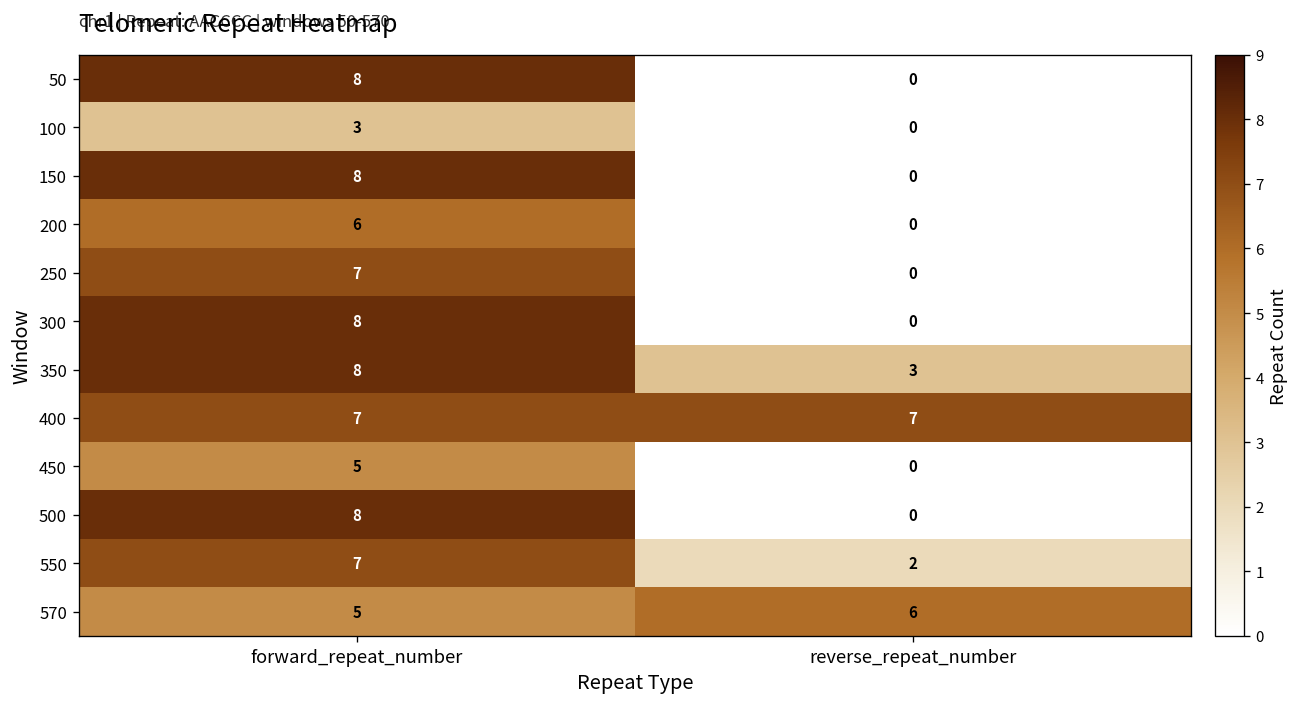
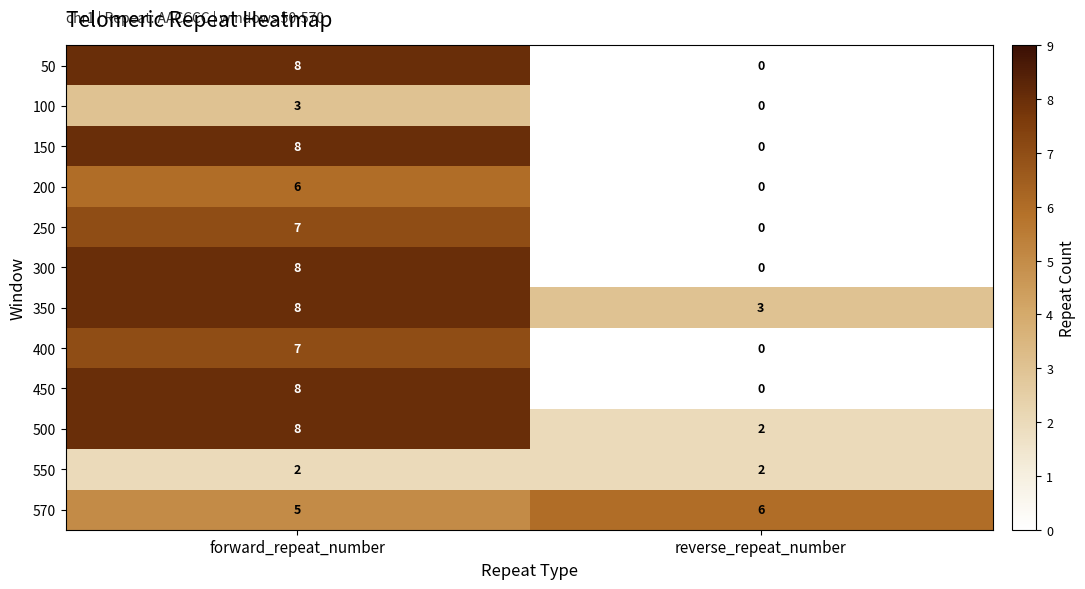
  {
    "50": {
      "forward_repeat_number": 8,
      "reverse_repeat_number": 0
    },
    "100": {
      "forward_repeat_number": 3,
      "reverse_repeat_number": 0
    },
    "150": {
      "forward_repeat_number": 8,
      "reverse_repeat_number": 0
    },
    "200": {
      "forward_repeat_number": 6,
      "reverse_repeat_number": 0
    },
    "250": {
      "forward_repeat_number": 7,
      "reverse_repeat_number": 0
    },
    "300": {
      "forward_repeat_number": 8,
      "reverse_repeat_number": 0
    },
    "350": {
      "forward_repeat_number": 8,
      "reverse_repeat_number": 3
    },
    "400": {
      "forward_repeat_number": 7,
-     "reverse_repeat_number": 7
+     "reverse_repeat_number": 0
    },
    "450": {
-     "forward_repeat_number": 5,
+     "forward_repeat_number": 8,
      "reverse_repeat_number": 0
    },
    "500": {
      "forward_repeat_number": 8,
-     "reverse_repeat_number": 0
+     "reverse_repeat_number": 2
    },
    "550": {
-     "forward_repeat_number": 7,
+     "forward_repeat_number": 2,
      "reverse_repeat_number": 2
    },
    "570": {
      "forward_repeat_number": 5,
      "reverse_repeat_number": 6
    }
  }
